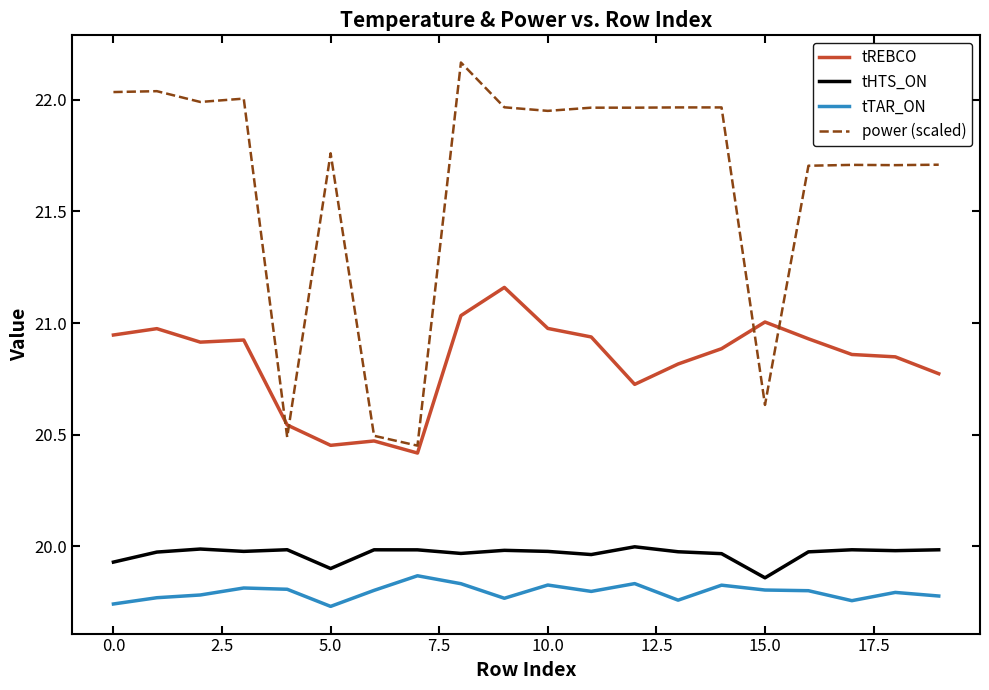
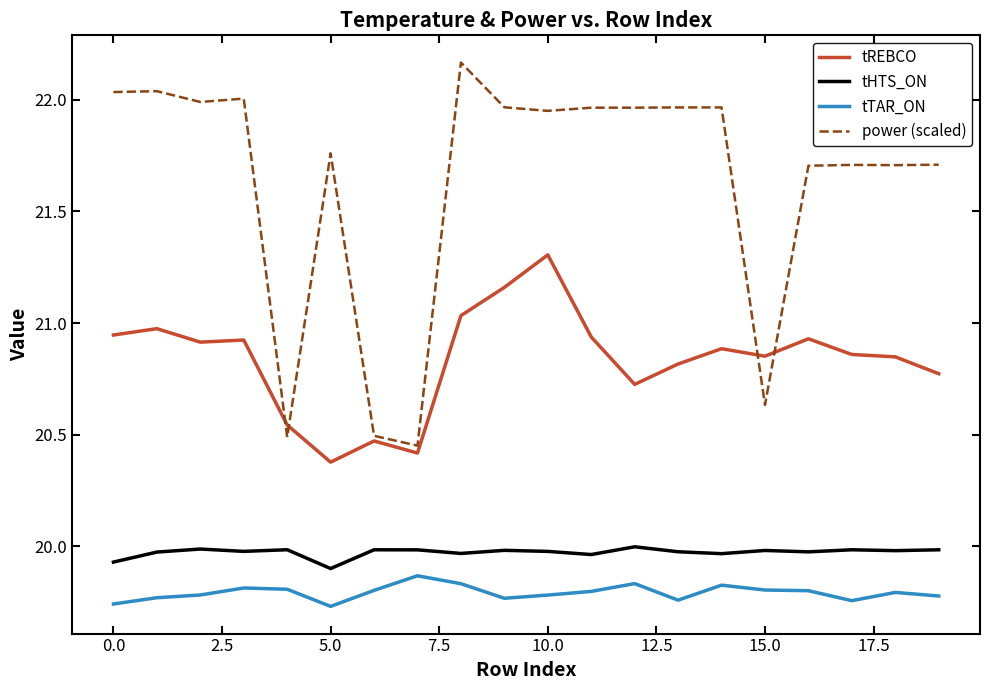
  {
    "tREBCO": {
      "0.0": 20.95,
-     "5.0": 20.45,
-     "10.0": 20.98,
-     "15.0": 21.00
+     "5.0": 20.38,
+     "10.0": 21.31,
+     "15.0": 20.85
    },
    "tHTS_ON": {
      "0.0": 19.93,
      "5.0": 19.90,
      "10.0": 19.98,
-     "15.0": 19.86
+     "15.0": 19.98
    },
    "tTAR_ON": {
      "0.0": 19.74,
      "5.0": 19.73,
-     "10.0": 19.83,
+     "10.0": 19.78,
      "15.0": 19.80
    },
    "power (scaled)": {
      "0.0": 22.03,
      "5.0": 21.76,
      "10.0": 21.95,
      "15.0": 20.63
    }
  }
